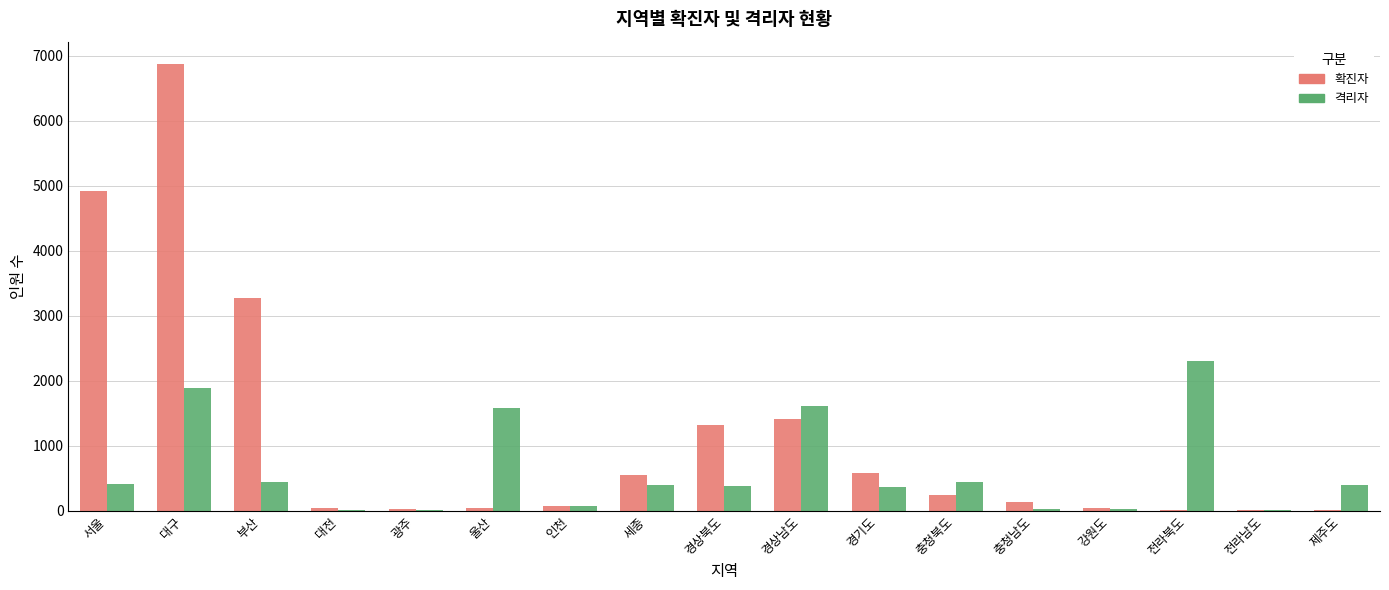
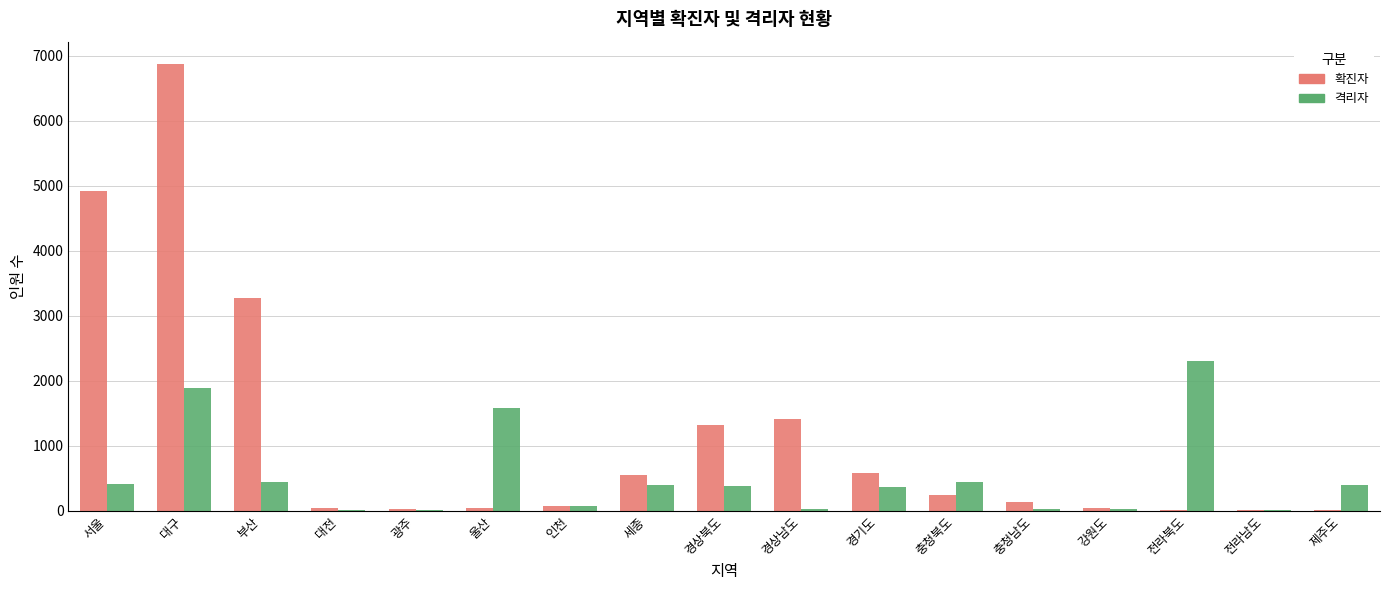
  {
    "확진자": {
      "서울": 4900,
      "대구": 6900,
      "부산": 3300,
      "울산": 0,
      "인천": 100,
      "세종": 500,
      "경상북도": 1300,
      "경상남도": 1400,
      "경기도": 600,
      "충청북도": 200,
      "충청남도": 100,
      "강원도": 0
    },
    "격리자": {
      "서울": 400,
      "대구": 1900,
      "부산": 500,
      "울산": 1600,
      "인천": 100,
      "세종": 400,
      "경상북도": 400,
-     "경상남도": 1600,
+     "경상남도": 0,
      "경기도": 400,
      "충청북도": 400,
      "전라북도": 2300,
      "제주도": 400
    }
  }
